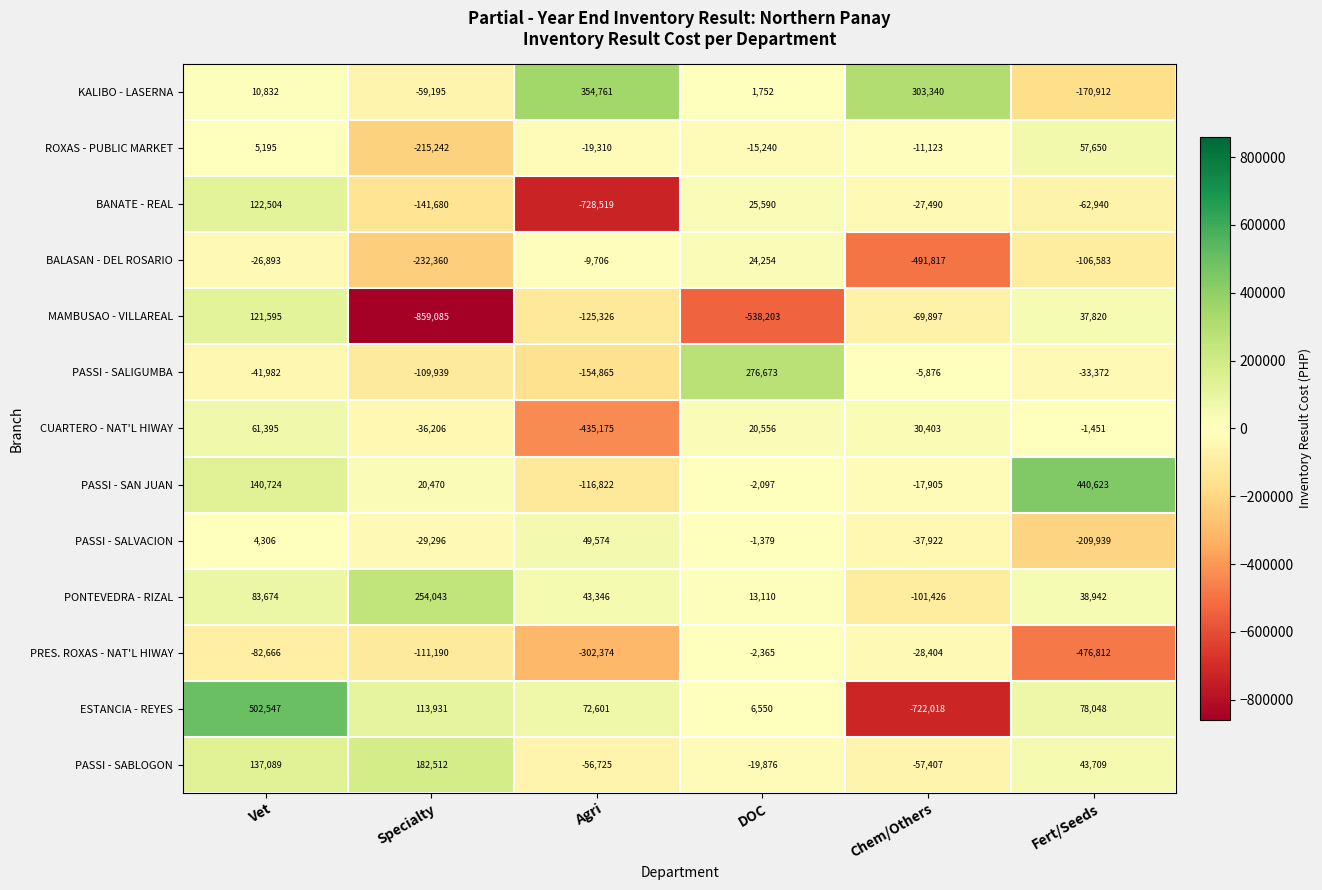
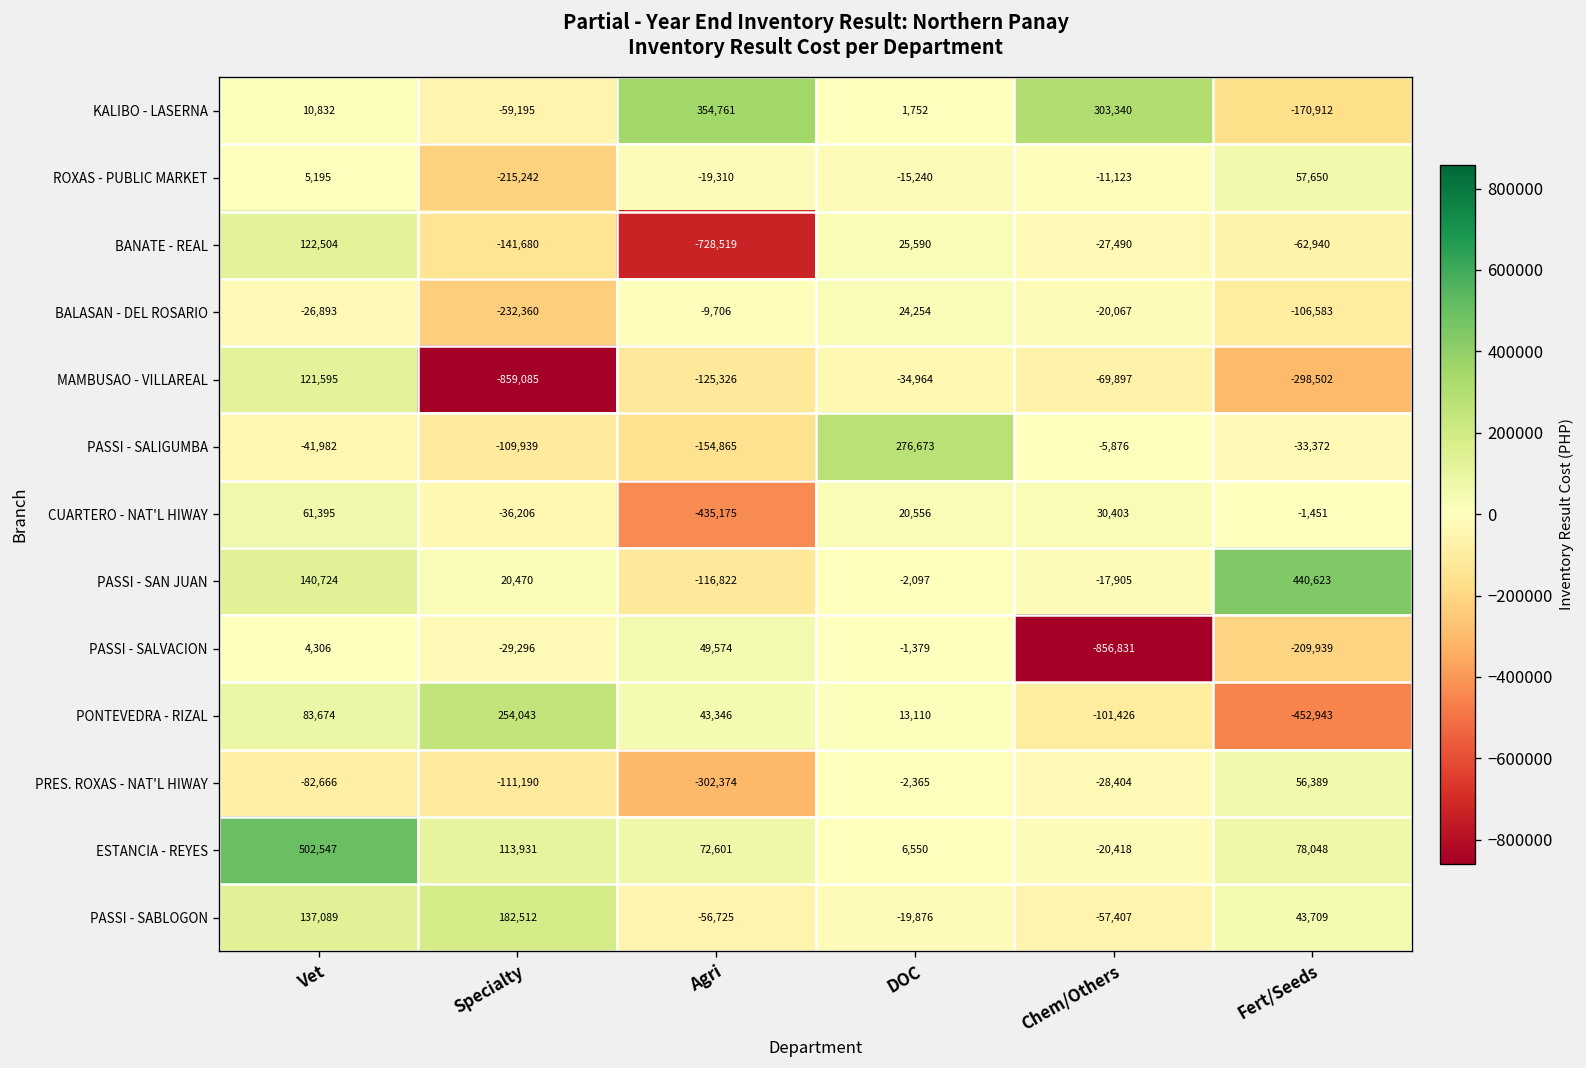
  {
    "KALIBO - LASERNA": {
      "Vet": "10,832",
      "Specialty": "-59,195",
      "Agri": "354,761",
      "DOC": "1,752",
      "Chem/Others": "303,340",
      "Fert/Seeds": "-170,912"
    },
    "ROXAS - PUBLIC MARKET": {
      "Vet": "5,195",
      "Specialty": "-215,242",
      "Agri": "-19,310",
      "DOC": "-15,240",
      "Chem/Others": "-11,123",
      "Fert/Seeds": "57,650"
    },
    "BANATE - REAL": {
      "Vet": "122,504",
      "Specialty": "-141,680",
      "Agri": "-728,519",
      "DOC": "25,590",
      "Chem/Others": "-27,490",
      "Fert/Seeds": "-62,940"
    },
    "BALASAN - DEL ROSARIO": {
      "Vet": "-26,893",
      "Specialty": "-232,360",
      "Agri": "-9,706",
      "DOC": "24,254",
-     "Chem/Others": "-491,817",
+     "Chem/Others": "-20,067",
      "Fert/Seeds": "-106,583"
    },
    "MAMBUSAO - VILLAREAL": {
      "Vet": "121,595",
      "Specialty": "-859,085",
      "Agri": "-125,326",
-     "DOC": "-538,203",
+     "DOC": "-34,964",
      "Chem/Others": "-69,897",
-     "Fert/Seeds": "37,820"
+     "Fert/Seeds": "-298,502"
    },
    "PASSI - SALIGUMBA": {
      "Vet": "-41,982",
      "Specialty": "-109,939",
      "Agri": "-154,865",
      "DOC": "276,673",
      "Chem/Others": "-5,876",
      "Fert/Seeds": "-33,372"
    },
    "CUARTERO - NAT'L HIWAY": {
      "Vet": "61,395",
      "Specialty": "-36,206",
      "Agri": "-435,175",
      "DOC": "20,556",
      "Chem/Others": "30,403",
      "Fert/Seeds": "-1,451"
    },
    "PASSI - SAN JUAN": {
      "Vet": "140,724",
      "Specialty": "20,470",
      "Agri": "-116,822",
      "DOC": "-2,097",
      "Chem/Others": "-17,905",
      "Fert/Seeds": "440,623"
    },
    "PASSI - SALVACION": {
      "Vet": "4,306",
      "Specialty": "-29,296",
      "Agri": "49,574",
      "DOC": "-1,379",
-     "Chem/Others": "-37,922",
+     "Chem/Others": "-856,831",
      "Fert/Seeds": "-209,939"
    },
    "PONTEVEDRA - RIZAL": {
      "Vet": "83,674",
      "Specialty": "254,043",
      "Agri": "43,346",
      "DOC": "13,110",
      "Chem/Others": "-101,426",
-     "Fert/Seeds": "38,942"
+     "Fert/Seeds": "-452,943"
    },
    "PRES. ROXAS - NAT'L HIWAY": {
      "Vet": "-82,666",
      "Specialty": "-111,190",
      "Agri": "-302,374",
      "DOC": "-2,365",
      "Chem/Others": "-28,404",
-     "Fert/Seeds": "-476,812"
+     "Fert/Seeds": "56,389"
    },
    "ESTANCIA - REYES": {
      "Vet": "502,547",
      "Specialty": "113,931",
      "Agri": "72,601",
      "DOC": "6,550",
-     "Chem/Others": "-722,018",
+     "Chem/Others": "-20,418",
      "Fert/Seeds": "78,048"
    },
    "PASSI - SABLOGON": {
      "Vet": "137,089",
      "Specialty": "182,512",
      "Agri": "-56,725",
      "DOC": "-19,876",
      "Chem/Others": "-57,407",
      "Fert/Seeds": "43,709"
    }
  }
